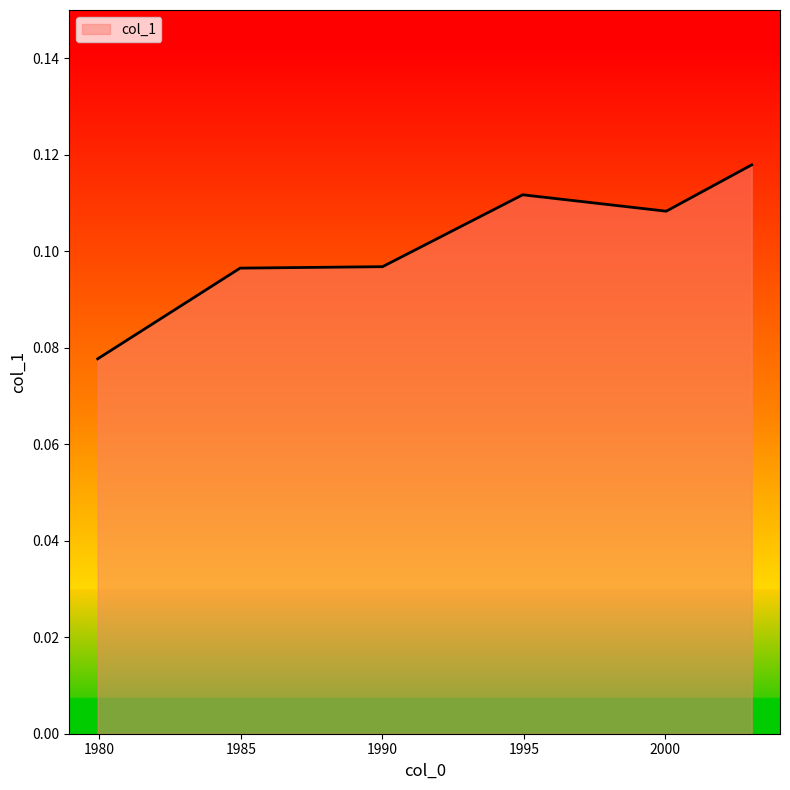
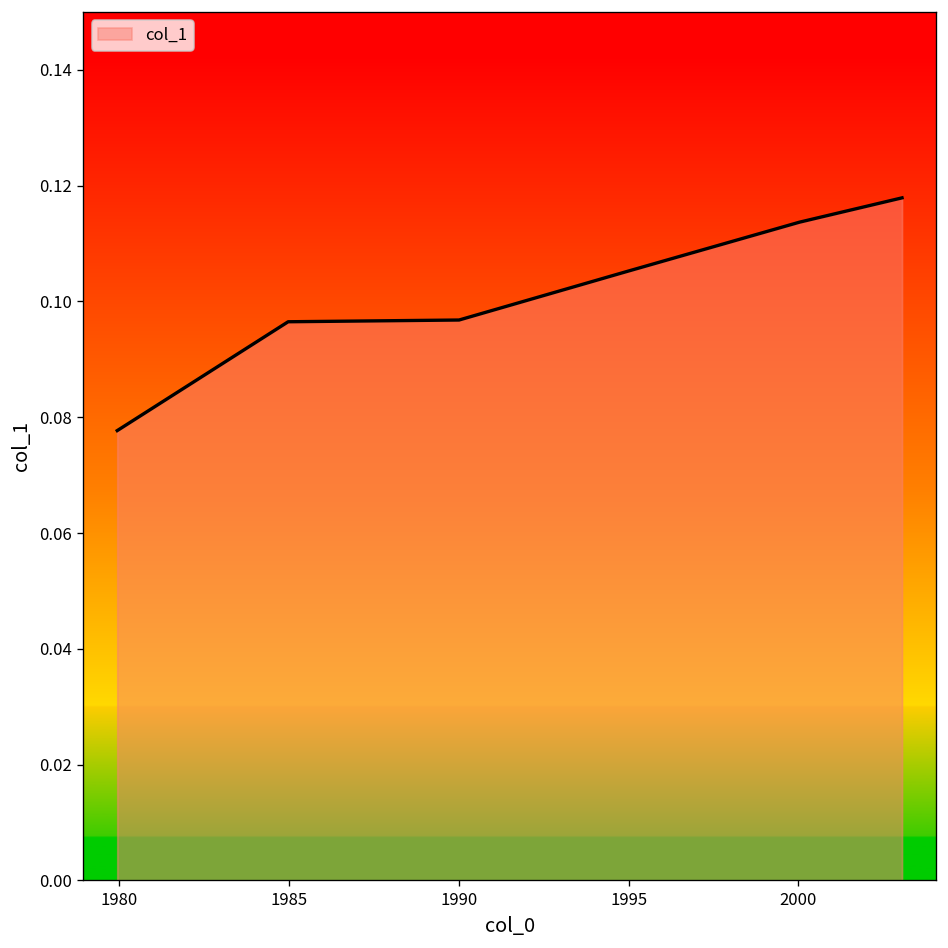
  {
    "1980": 0.078,
    "1985": 0.097,
    "1990": 0.097,
-   "1995": 0.112,
-   "2000": 0.108
+   "1995": 0.105,
+   "2000": 0.114
  }
